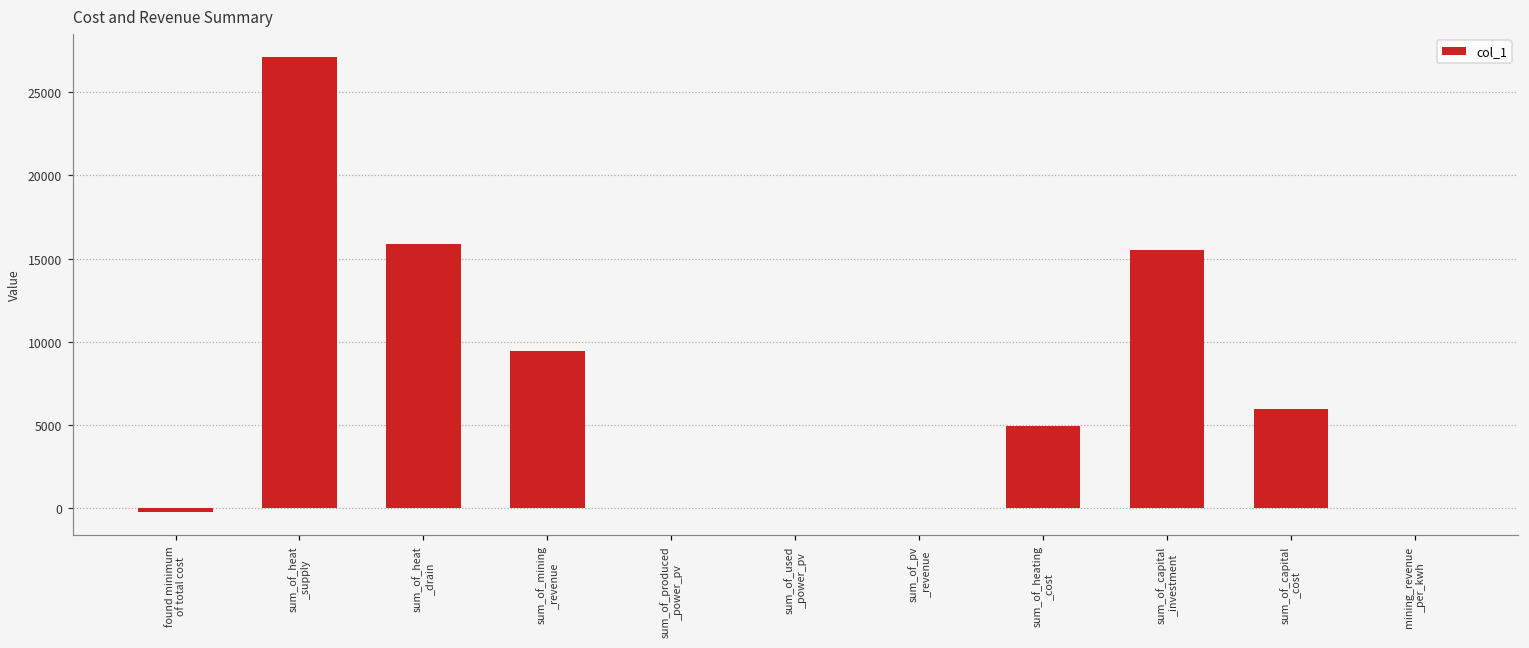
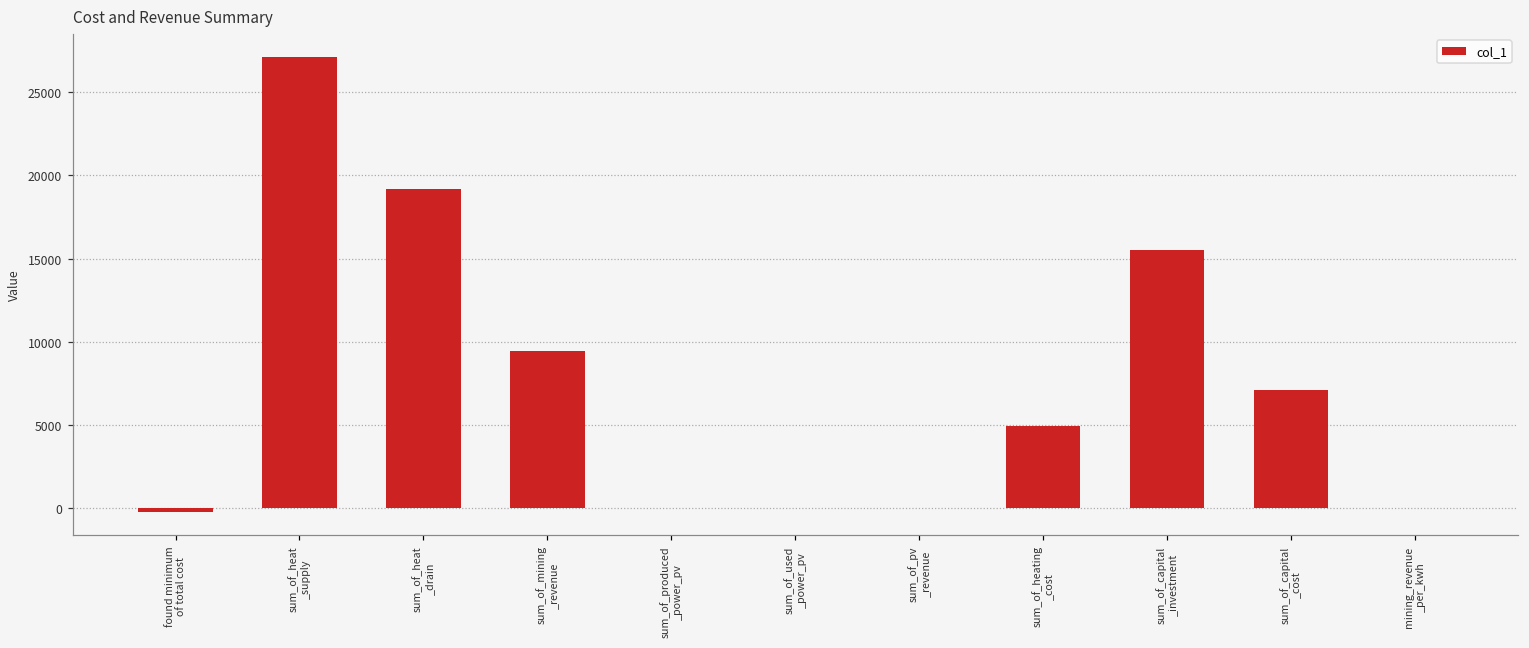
  {
    "found minimum of total cost": -200,
    "sum_of_heat _supply": 27100,
-   "sum_of_heat _drain": 15900,
+   "sum_of_heat _drain": 19200,
    "sum_of_mining _revenue": 9500,
    "sum_of_produced _power_pv": 0,
    "sum_of_used _power_pv": 0,
    "sum_of_pv _revenue": 0,
    "sum_of_heating _cost": 5000,
    "sum_of_capital _investment": 15600,
-   "sum_of_capital _cost": 6000
+   "sum_of_capital _cost": 7100
  }
